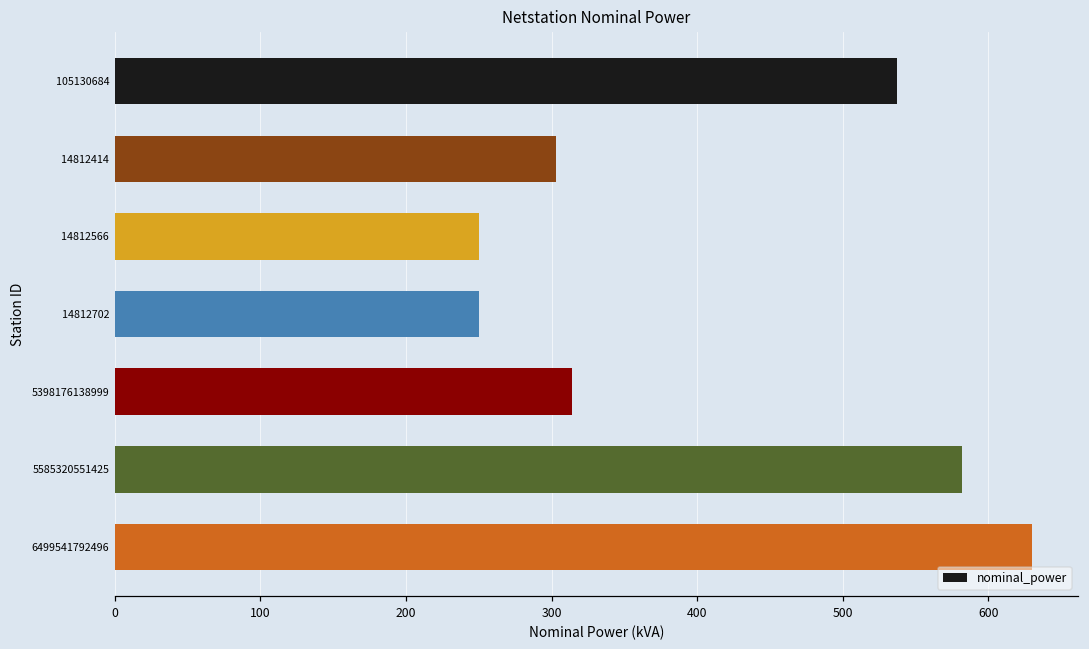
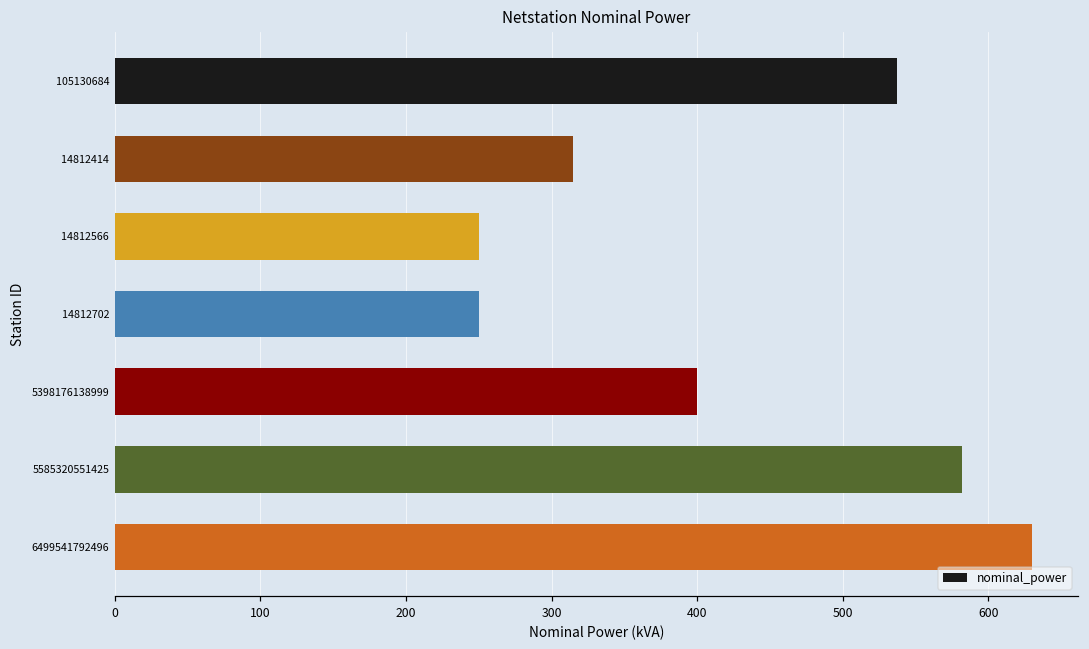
  {
    "105130684": 537,
-   "14812414": 303,
+   "14812414": 315,
    "14812566": 250,
    "14812702": 250,
-   "5398176138999": 314,
+   "5398176138999": 400,
    "5585320551425": 582,
    "6499541792496": 630
  }
